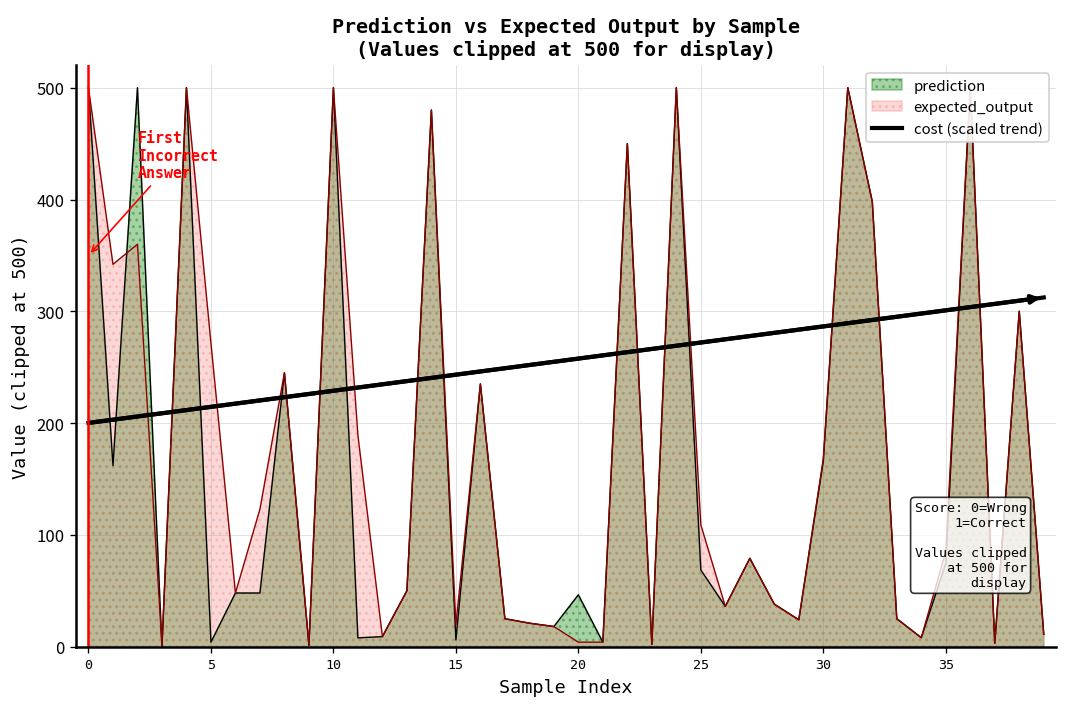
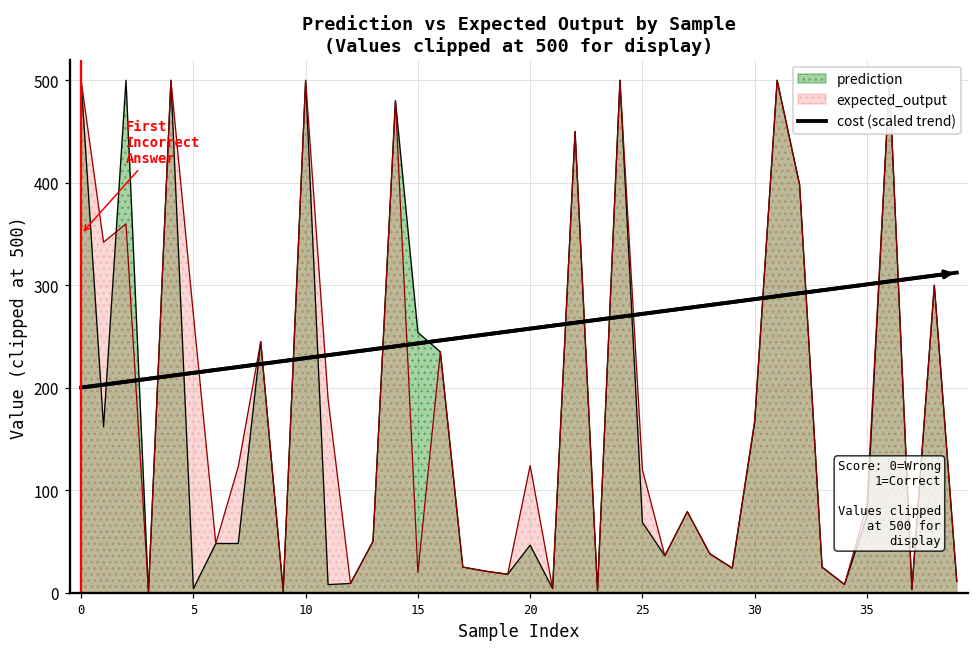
  {
    "prediction": {
      "5": 0,
-     "15": 10,
+     "15": 250,
      "20": 50,
      "25": 70
    },
    "expected_output": {
      "5": 270,
      "15": 20,
-     "20": 0,
-     "25": 110
+     "20": 120,
+     "25": 120
    },
    "cost (scaled trend)": {
      "0": 200
    }
  }
